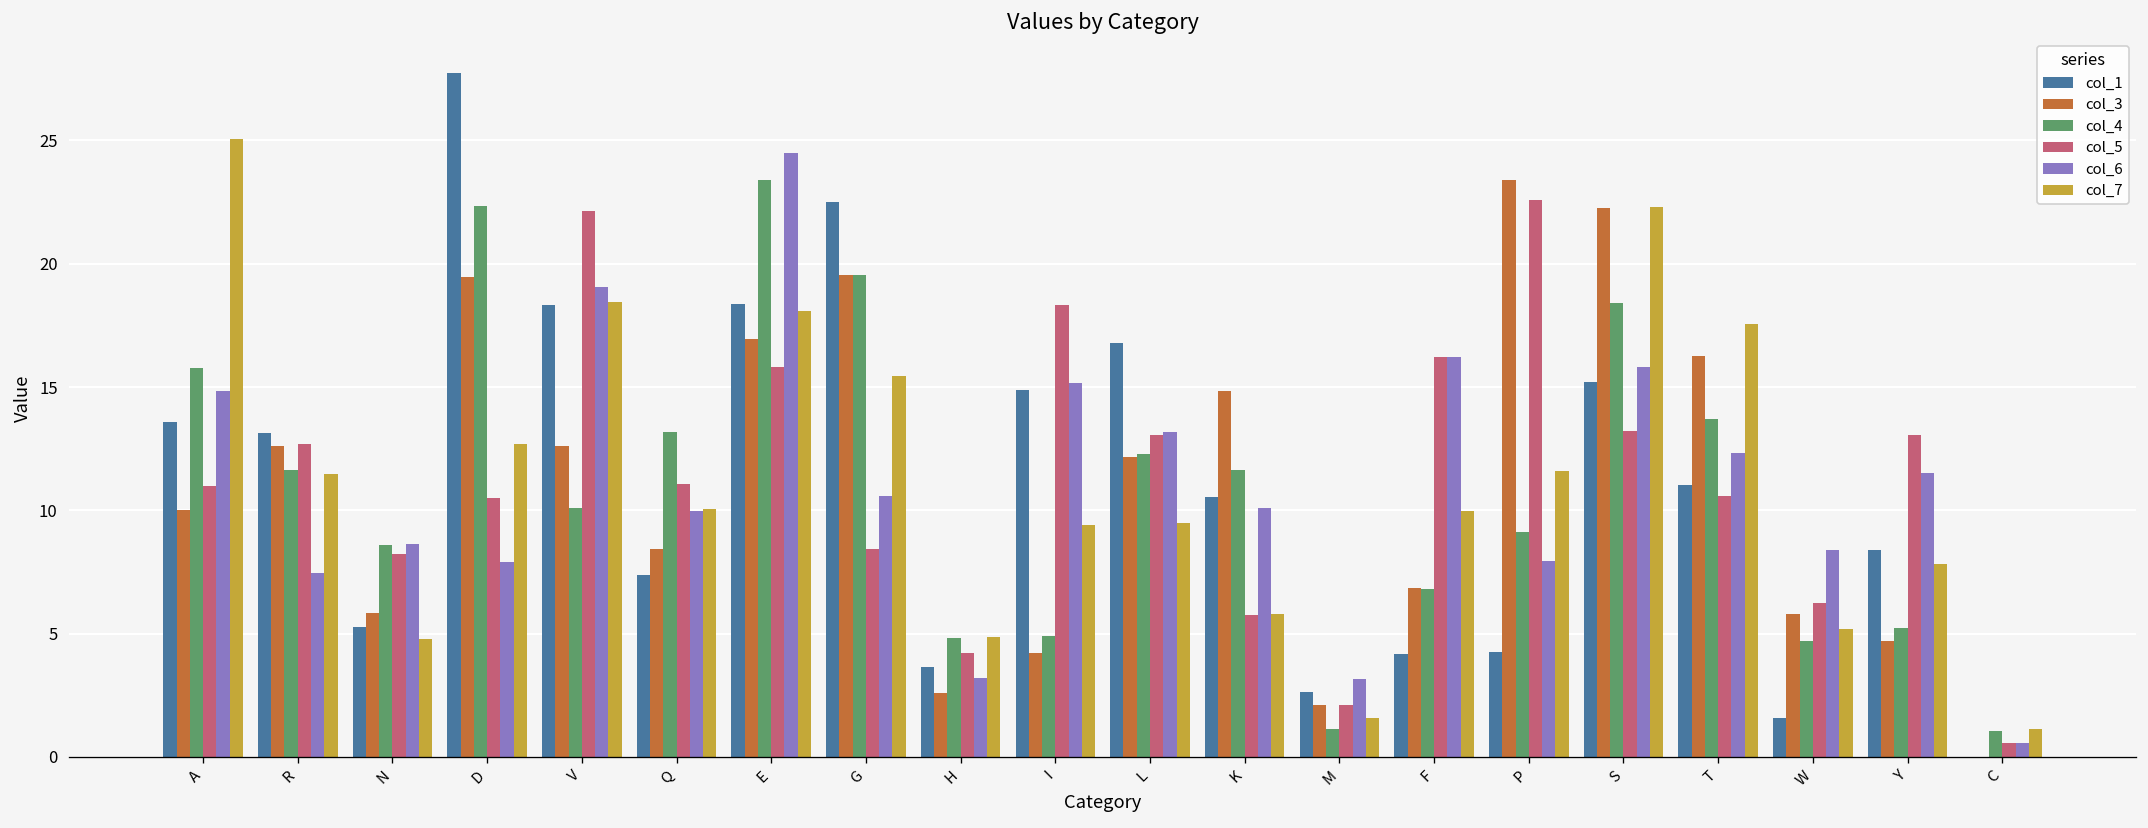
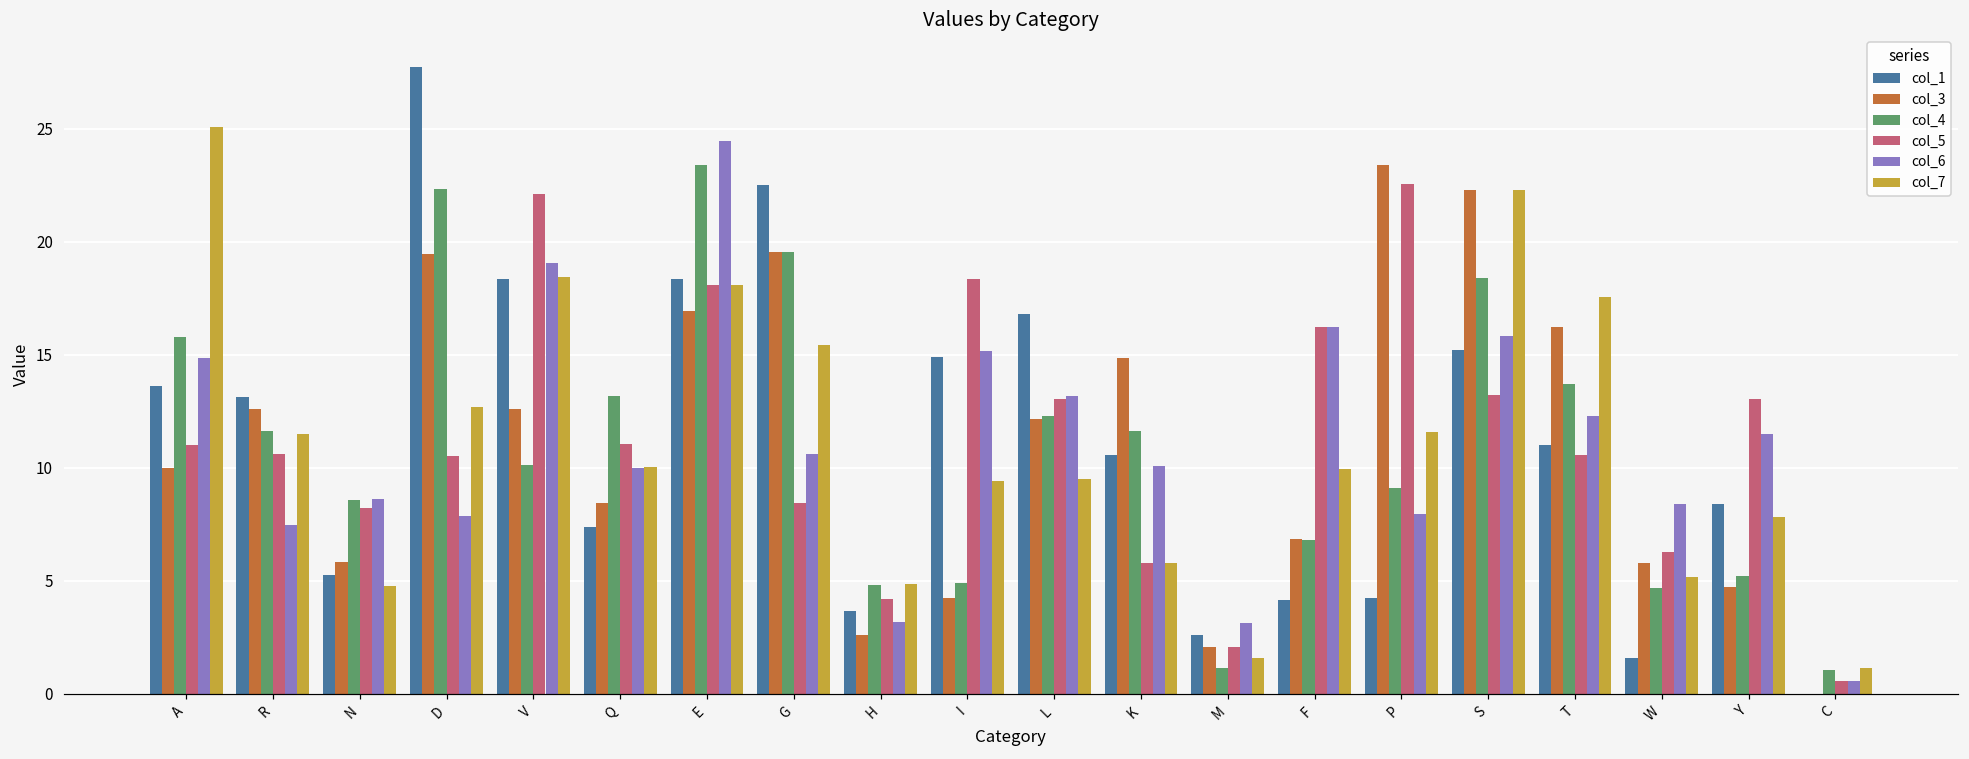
  {
    "col_1": {
      "A": 13.6,
      "R": 13.1,
      "N": 5.3,
      "D": 27.7,
      "V": 18.3,
      "Q": 7.4,
      "E": 18.4,
      "G": 22.5,
      "H": 3.7,
      "I": 14.9,
      "L": 16.8,
      "K": 10.5,
      "M": 2.6,
      "F": 4.2,
      "P": 4.3,
      "S": 15.2,
      "T": 11.0,
      "W": 1.6,
      "Y": 8.4,
      "C": 0.0
    },
    "col_4": {
      "A": 15.8,
      "R": 11.6,
      "N": 8.6,
      "D": 22.3,
      "V": 10.1,
      "Q": 13.2,
      "E": 23.4,
      "G": 19.5,
      "H": 4.8,
      "I": 4.9,
      "L": 12.3,
      "K": 11.6,
      "M": 1.1,
      "F": 6.8,
      "P": 9.1,
      "S": 18.4,
      "T": 13.7,
      "W": 4.7,
      "Y": 5.2,
      "C": 1.1
    },
    "col_5": {
      "A": 11.0,
-     "R": 12.7,
+     "R": 10.6,
      "N": 8.2,
      "D": 10.5,
      "V": 22.1,
      "Q": 11.1,
-     "E": 15.8,
+     "E": 18.1,
      "G": 8.4,
      "H": 4.2,
      "I": 18.3,
      "L": 13.0,
      "K": 5.8,
      "M": 2.1,
      "F": 16.2,
      "P": 22.6,
      "S": 13.2,
      "T": 10.6,
      "W": 6.3,
      "Y": 13.0,
      "C": 0.5
    },
    "col_6": {
      "A": 14.9,
      "R": 7.5,
      "N": 8.6,
      "D": 7.9,
      "V": 19.1,
      "Q": 10.0,
      "E": 24.5,
      "G": 10.6,
      "H": 3.2,
      "I": 15.2,
      "L": 13.2,
      "K": 10.1,
      "M": 3.2,
      "F": 16.2,
      "P": 8.0,
      "S": 15.8,
      "T": 12.3,
      "W": 8.4,
      "Y": 11.5,
      "C": 0.6
    }
  }
